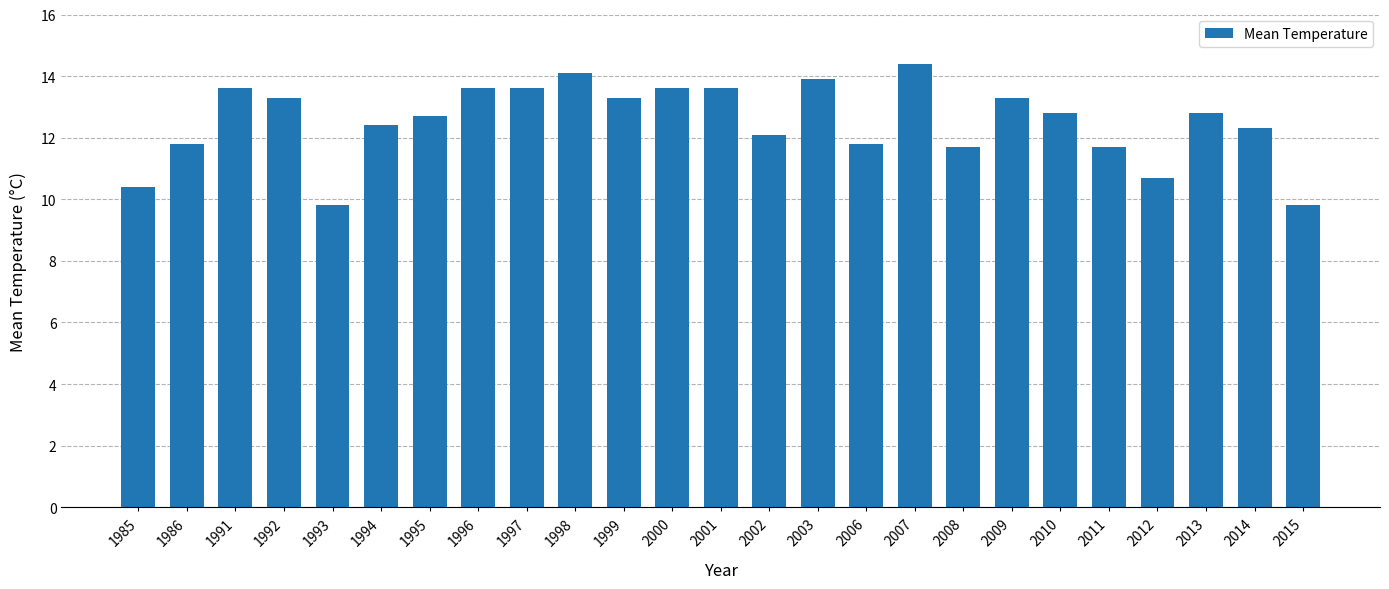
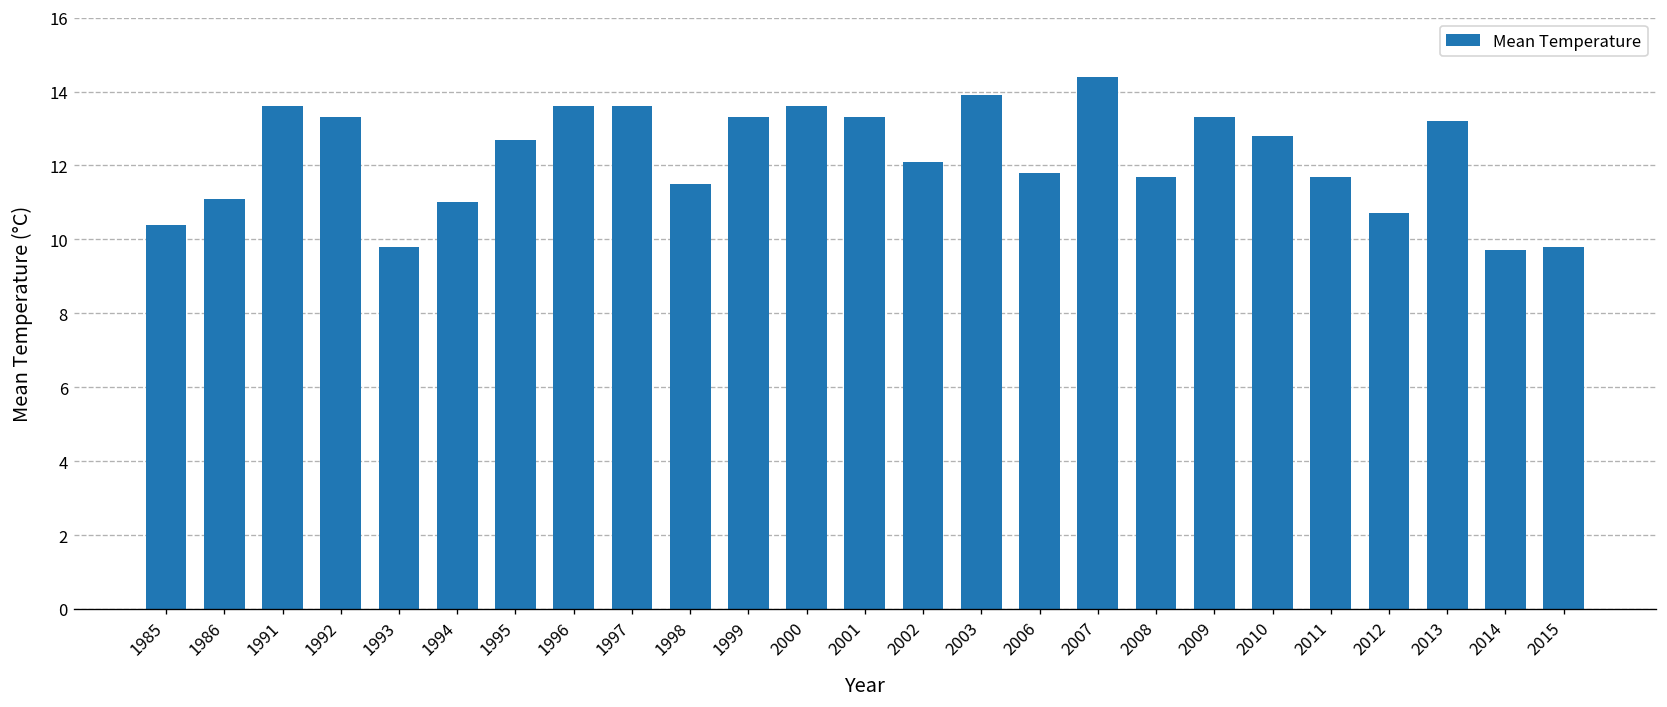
  {
    "1985": 10.4,
-   "1986": 11.8,
+   "1986": 11.1,
    "1991": 13.6,
    "1992": 13.3,
    "1993": 9.8,
-   "1994": 12.4,
+   "1994": 11.0,
    "1995": 12.7,
    "1996": 13.6,
    "1997": 13.6,
-   "1998": 14.1,
+   "1998": 11.5,
    "1999": 13.3,
    "2000": 13.6,
-   "2001": 13.6,
+   "2001": 13.3,
    "2002": 12.1,
    "2003": 13.9,
    "2006": 11.8,
    "2007": 14.4,
    "2008": 11.7,
    "2009": 13.3,
    "2010": 12.8,
    "2011": 11.7,
    "2012": 10.7,
-   "2013": 12.8,
-   "2014": 12.3,
+   "2013": 13.2,
+   "2014": 9.7,
    "2015": 9.8
  }
